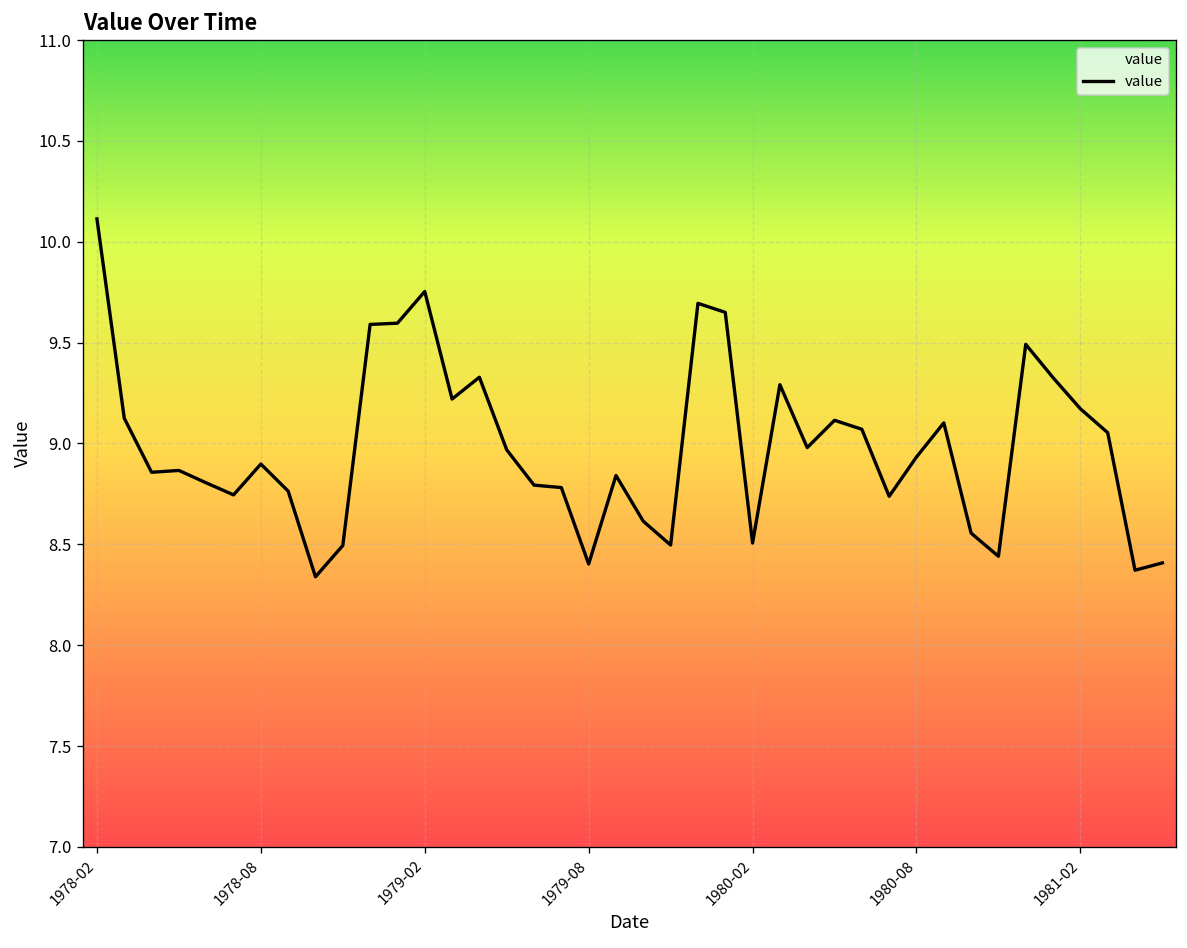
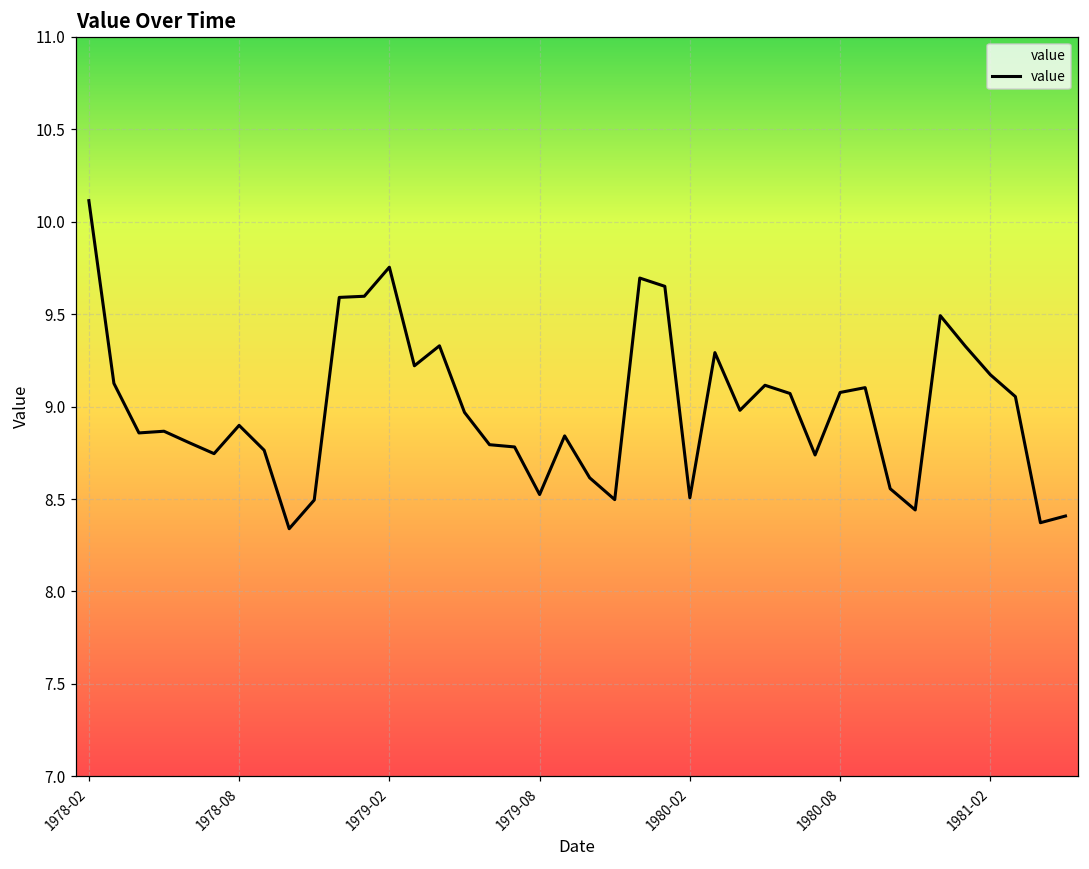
  {
    "1978-02": 10.11,
    "1978-08": 8.90,
    "1979-02": 9.75,
-   "1979-08": 8.40,
+   "1979-08": 8.52,
    "1980-02": 8.51,
-   "1980-08": 8.93,
+   "1980-08": 9.08,
    "1981-02": 9.17
  }
